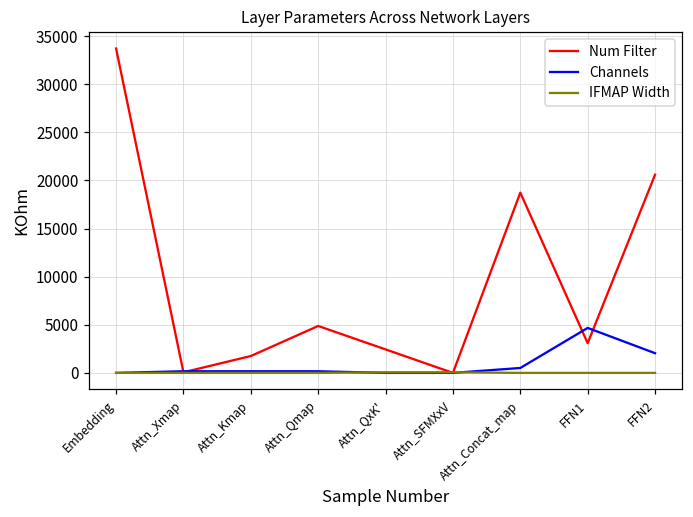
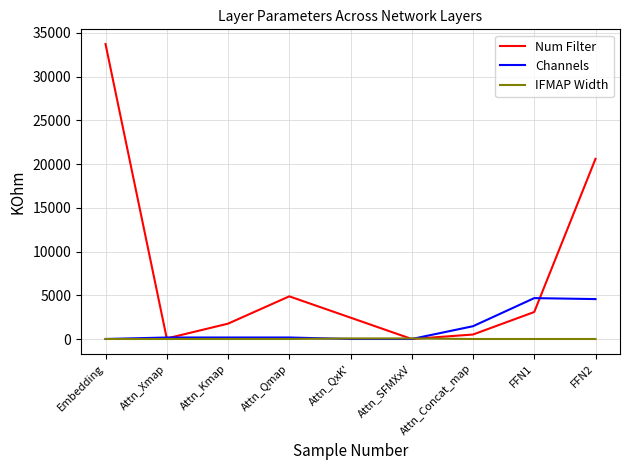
  {
    "Num Filter": {
      "Embedding": 34000,
      "Attn_Kmap": 2000,
      "Attn_Qmap": 5000,
      "Attn_QxK'": 2000,
-     "Attn_Concat_map": 19000,
+     "Attn_Concat_map": 1000,
      "FFN1": 3000,
      "FFN2": 21000
    },
    "Channels": {
-     "Attn_Concat_map": 500,
+     "Attn_Concat_map": 1500,
      "FFN1": 5000,
-     "FFN2": 2000
+     "FFN2": 5000
    },
    "IFMAP Width": {
      "Attn_Concat_map": 0,
      "FFN1": 0,
      "FFN2": 0
    }
  }
